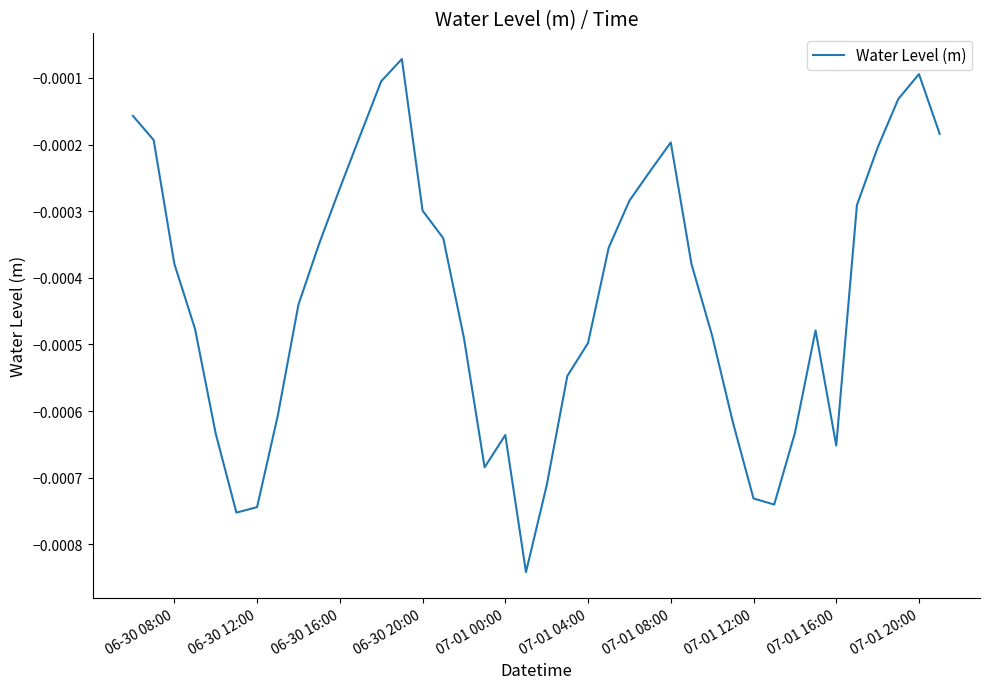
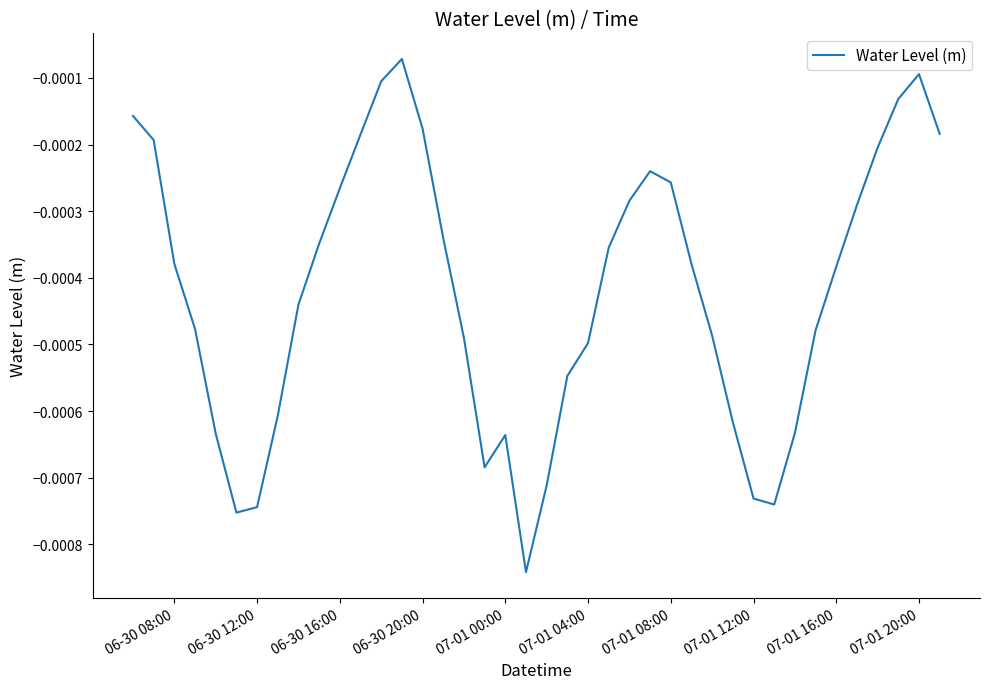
  {
    "06-30 08:00": -0.00038,
    "06-30 12:00": -0.00074,
    "06-30 16:00": -0.00027,
-   "06-30 20:00": -0.00030,
+   "06-30 20:00": -0.00018,
    "07-01 00:00": -0.00064,
    "07-01 04:00": -0.00050,
-   "07-01 08:00": -0.00020,
+   "07-01 08:00": -0.00026,
    "07-01 12:00": -0.00073,
-   "07-01 16:00": -0.00065,
+   "07-01 16:00": -0.00038,
    "07-01 20:00": -0.00009
  }
